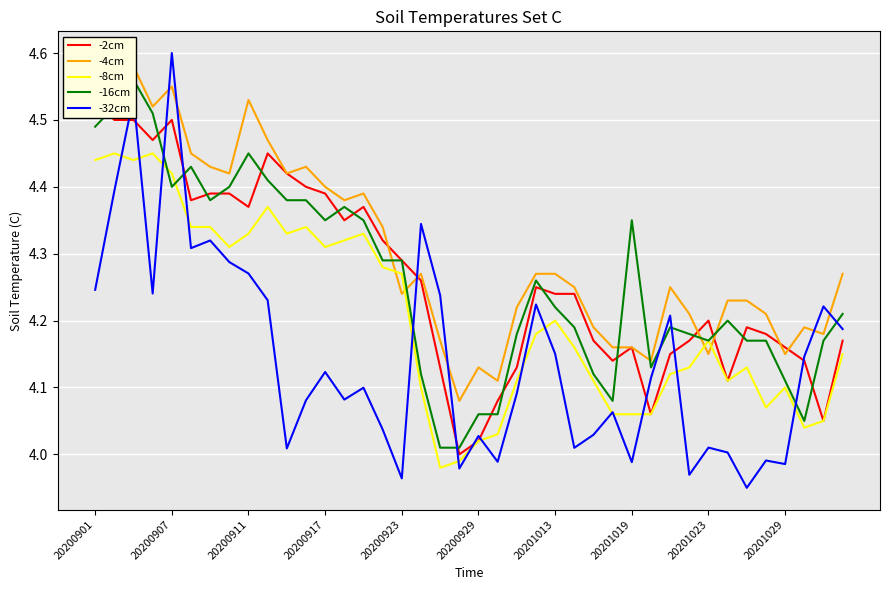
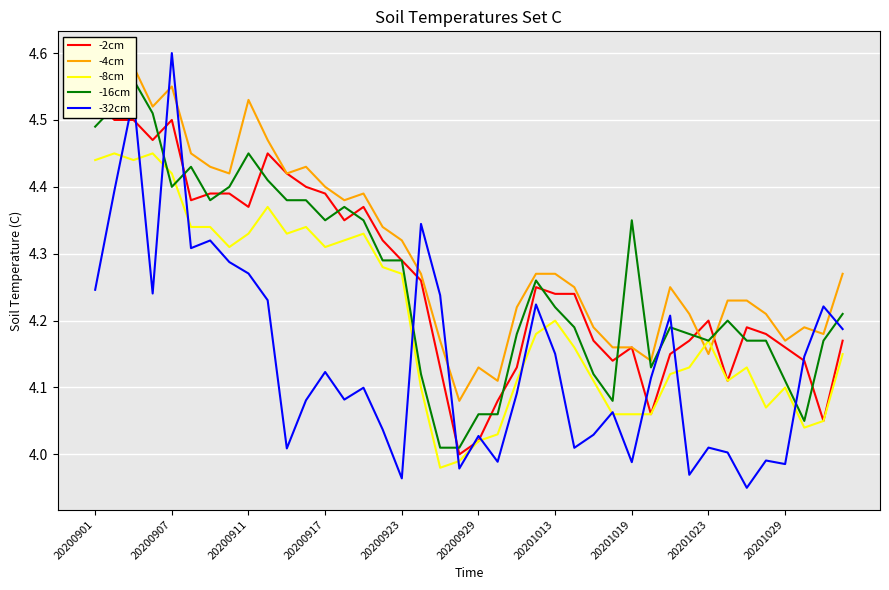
  {
    "-2cm": {
      "20200907": 4.50,
      "20200911": 4.37,
      "20200917": 4.39,
      "20201013": 4.24,
      "20201023": 4.20,
      "20201029": 4.16
    },
    "-4cm": {
      "20200907": 4.55,
      "20200911": 4.53,
      "20200917": 4.40,
-     "20200923": 4.24,
+     "20200923": 4.32,
      "20200929": 4.13,
      "20201013": 4.27,
      "20201023": 4.15,
-     "20201029": 4.15
+     "20201029": 4.17
    },
    "-8cm": {
      "20200901": 4.44,
      "20200907": 4.42,
      "20200911": 4.33,
      "20200917": 4.31,
      "20200923": 4.27,
      "20201013": 4.20,
      "20201019": 4.06,
      "20201029": 4.10
    },
    "-16cm": {
      "20200901": 4.49,
      "20200907": 4.40,
      "20200911": 4.45,
      "20200917": 4.35,
      "20200929": 4.06,
      "20201013": 4.22,
      "20201019": 4.35,
      "20201029": 4.11
    },
    "-32cm": {
      "20200901": 4.25,
      "20200907": 4.60,
      "20200911": 4.27,
      "20200917": 4.12,
      "20200923": 3.96,
      "20200929": 4.03,
      "20201013": 4.15,
      "20201019": 3.99,
      "20201023": 4.01,
      "20201029": 3.99
    }
  }
